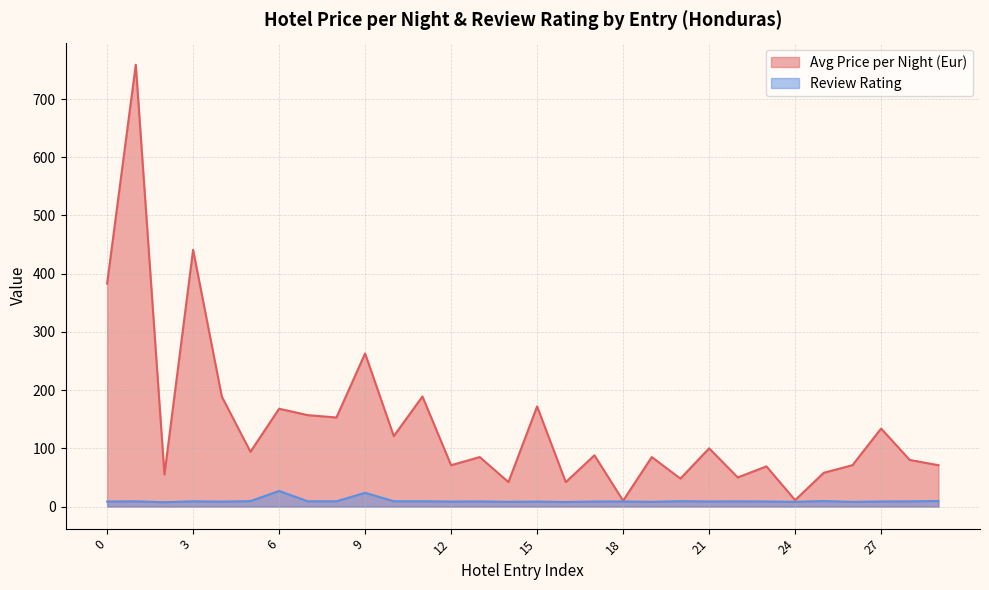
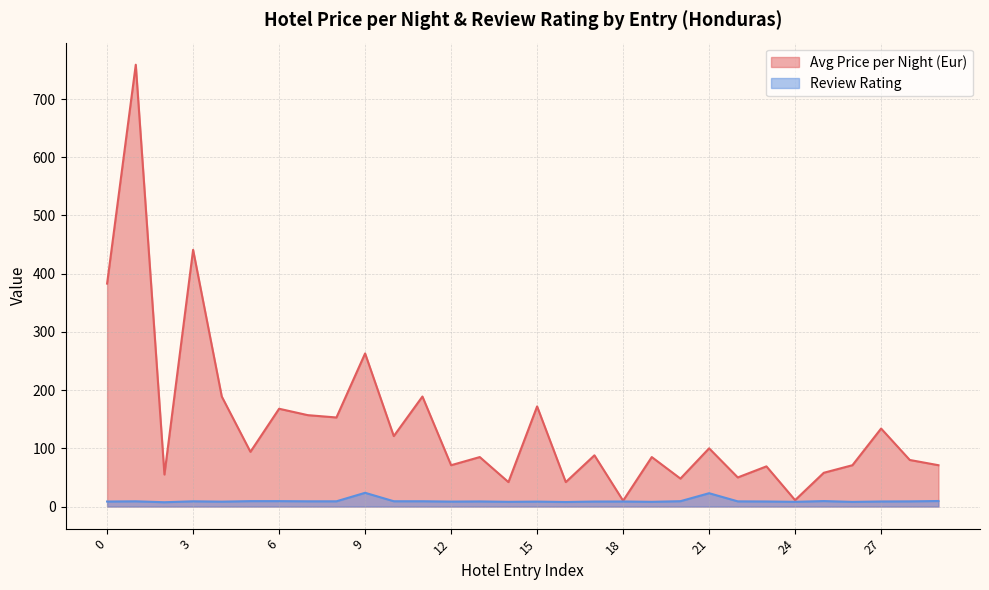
  {
    "Avg Price per Night (Eur)": {
      "0": 380,
      "3": 440,
      "6": 170,
      "9": 260,
      "12": 70,
      "15": 170,
      "21": 100,
      "27": 130
    },
    "Review Rating": {
      "0": 10,
      "3": 10,
-     "6": 30,
+     "6": 10,
      "9": 20,
      "12": 10,
      "15": 10,
-     "21": 10,
+     "21": 20,
      "27": 10
    }
  }
